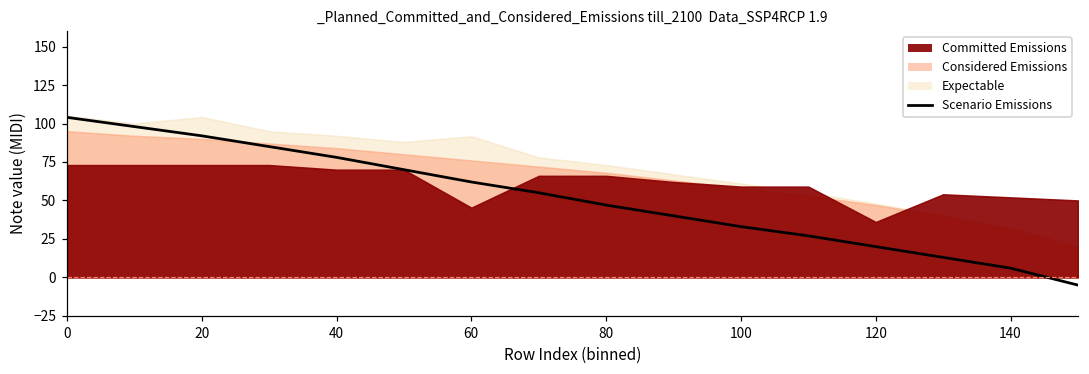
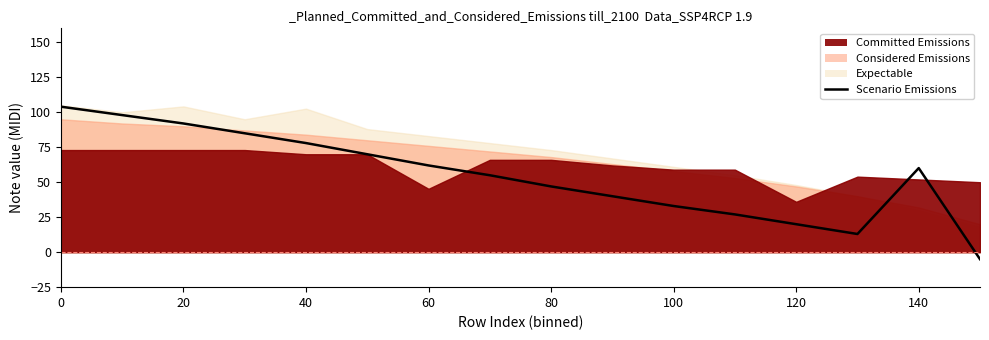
  {
    "Scenario Emissions": {
      "20": 92,
      "40": 78,
      "60": 62,
      "80": 47,
      "100": 33,
      "120": 20,
-     "140": 6
+     "140": 60
    },
    "Expectable": {
      "20": 104,
-     "40": 92,
-     "60": 92,
+     "40": 103,
+     "60": 83,
      "80": 73,
      "100": 61,
      "140": 30
    },
    "Considered Emissions": {
      "0": 95,
      "20": 90,
      "40": 84,
      "60": 76,
      "80": 68,
      "140": 32
    },
    "Committed Emissions": {
      "0": 73,
      "20": 73,
      "40": 70,
      "60": 45,
      "80": 66,
      "120": 36,
      "140": 52
    }
  }
